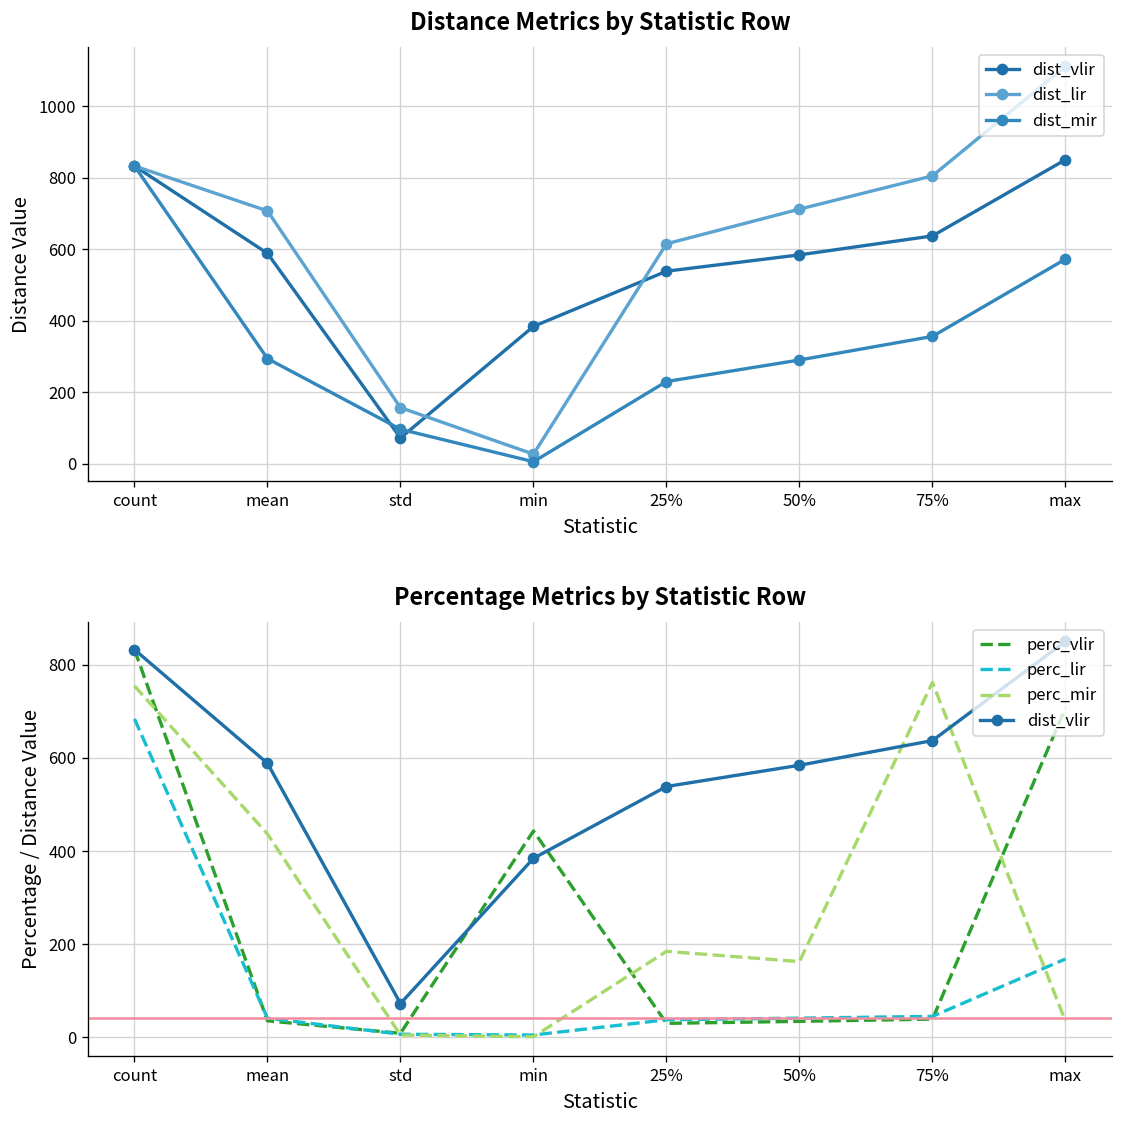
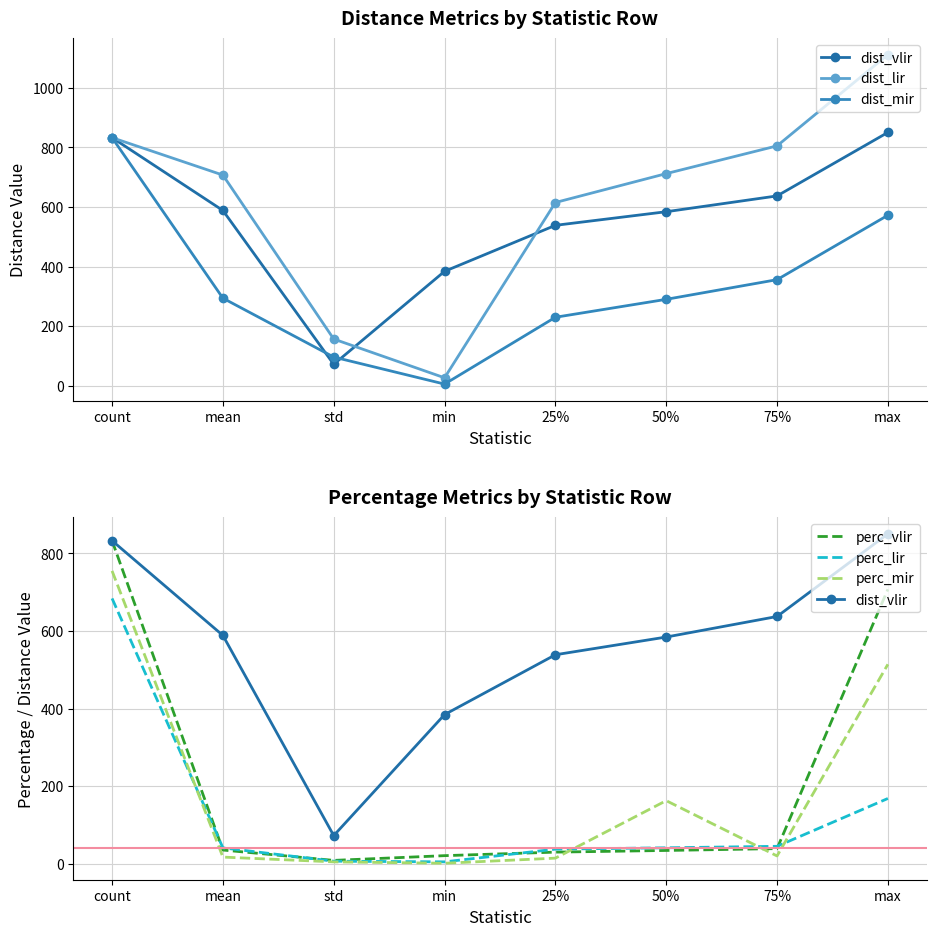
  {
    "Percentage Metrics by Statistic Row": {
      "perc_vlir": {
-       "min": 440,
+       "min": 20,
        "25%": 30,
        "50%": 30
      },
      "perc_lir": {
        "count": 680,
        "25%": 40,
        "50%": 40,
        "max": 170
      },
      "perc_mir": {
        "count": 760,
-       "mean": 440,
-       "25%": 180,
+       "mean": 20,
+       "25%": 10,
        "50%": 160,
-       "75%": 760,
-       "max": 30
+       "75%": 20,
+       "max": 510
      },
      "dist_vlir": {
        "mean": 590,
        "std": 70,
        "min": 380,
        "25%": 540,
        "50%": 580,
        "75%": 640
      }
    }
  }
